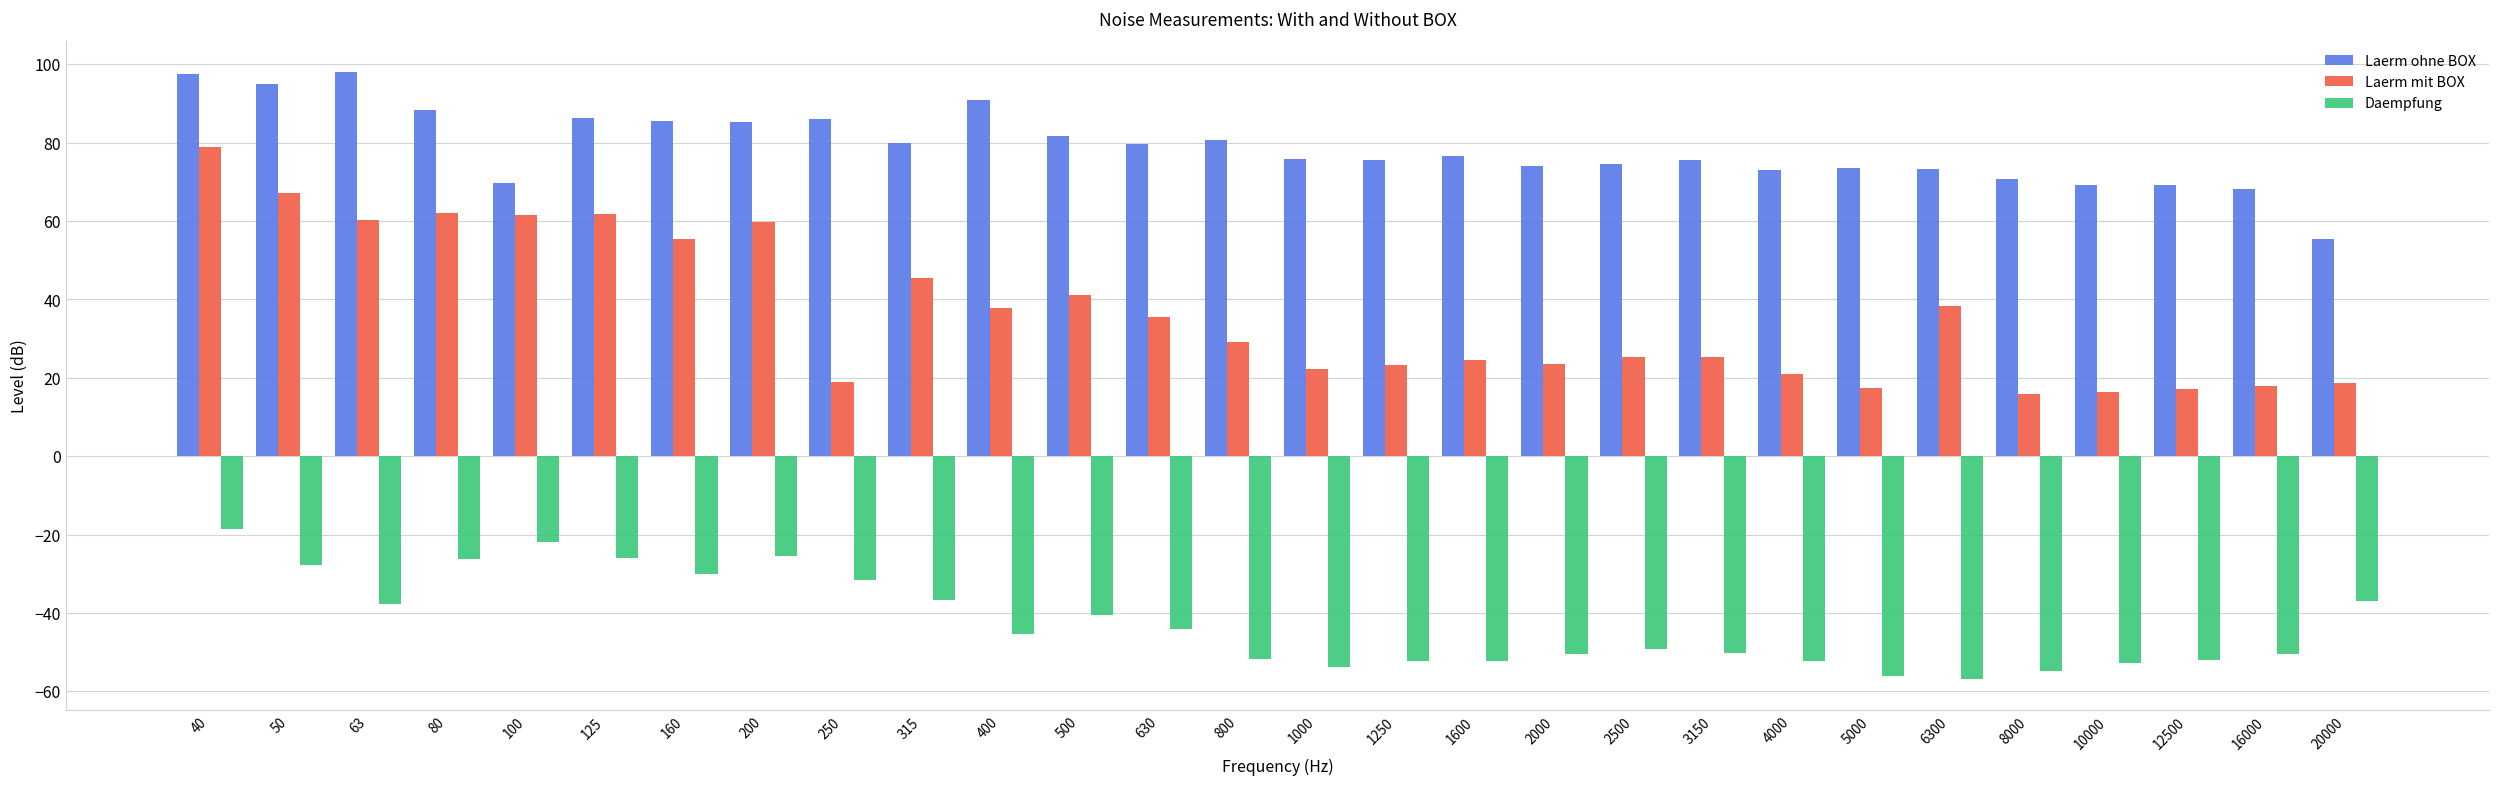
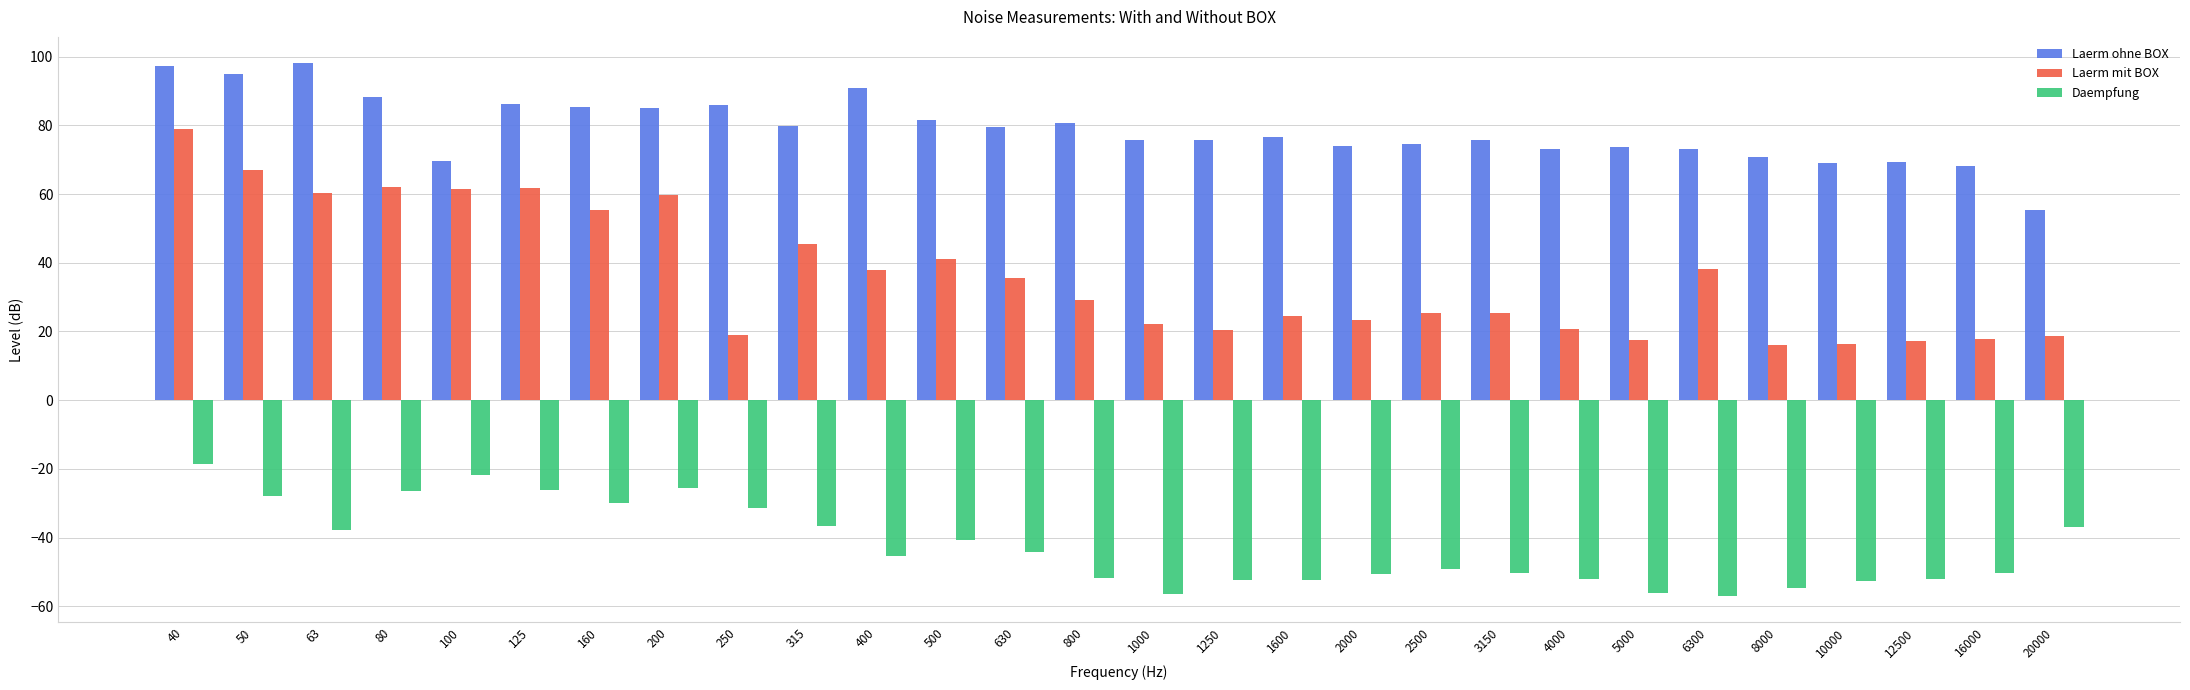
  {
    "Laerm ohne BOX": {
      "40": 97,
      "50": 95,
      "63": 98,
      "80": 88,
      "100": 70,
      "125": 86,
      "160": 85,
      "200": 85,
      "250": 86,
      "315": 80,
      "400": 91,
      "500": 82,
      "630": 80,
      "800": 81,
      "1000": 76,
      "1250": 76,
      "1600": 77,
      "2000": 74,
      "2500": 75,
      "3150": 76,
      "4000": 73,
      "5000": 74,
      "6300": 73,
      "8000": 71,
      "10000": 69,
      "12500": 69,
      "16000": 68,
      "20000": 55
    },
    "Laerm mit BOX": {
      "40": 79,
      "50": 67,
      "63": 60,
      "80": 62,
      "100": 62,
      "125": 62,
      "160": 55,
      "200": 60,
      "250": 19,
      "315": 46,
      "400": 38,
      "500": 41,
      "630": 36,
      "800": 29,
      "1000": 22,
-     "1250": 23,
+     "1250": 21,
      "1600": 24,
      "2000": 23,
      "2500": 25,
      "3150": 25,
      "4000": 21,
      "5000": 17,
      "6300": 38,
      "8000": 16,
      "10000": 16,
      "12500": 17,
      "16000": 18,
      "20000": 19
    },
    "Daempfung": {
      "40": -19,
      "50": -28,
      "63": -38,
      "80": -26,
      "100": -22,
      "125": -26,
      "160": -30,
      "200": -26,
      "250": -32,
      "315": -37,
      "400": -45,
      "500": -41,
      "630": -44,
      "800": -52,
-     "1000": -54,
+     "1000": -56,
      "1250": -52,
      "1600": -52,
      "2000": -50,
      "2500": -49,
      "3150": -50,
      "4000": -52,
      "5000": -56,
      "6300": -57,
      "8000": -55,
      "10000": -53,
      "12500": -52,
      "16000": -50,
      "20000": -37
    }
  }
